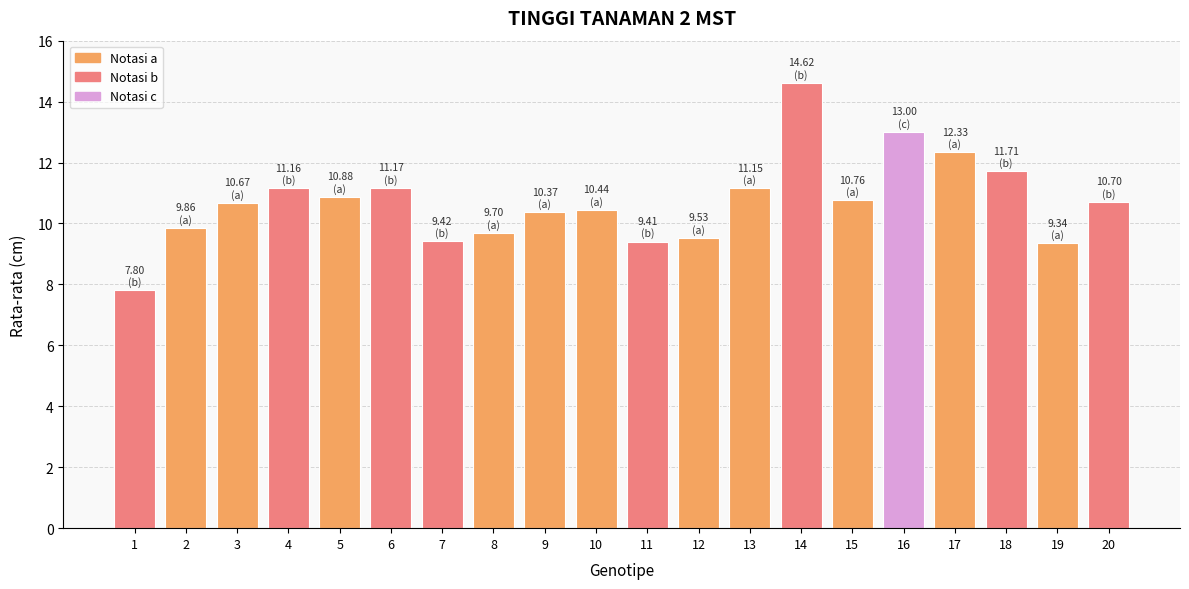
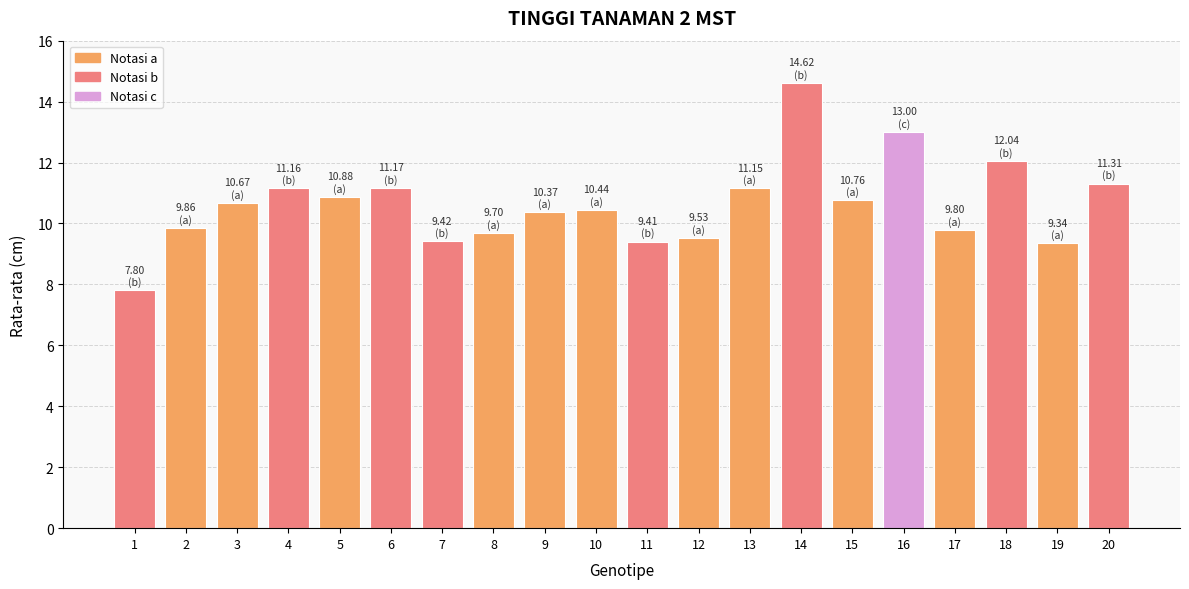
  {
    "1": 7.80,
    "2": 9.86,
    "3": 10.67,
    "4": 11.16,
    "5": 10.88,
    "6": 11.17,
    "7": 9.42,
    "8": 9.70,
    "9": 10.37,
    "10": 10.44,
    "11": 9.41,
    "12": 9.53,
    "13": 11.15,
    "14": 14.62,
    "15": 10.76,
    "16": 13.00,
-   "17": 12.33,
-   "18": 11.71,
+   "17": 9.80,
+   "18": 12.04,
    "19": 9.34,
-   "20": 10.70
+   "20": 11.31
  }
